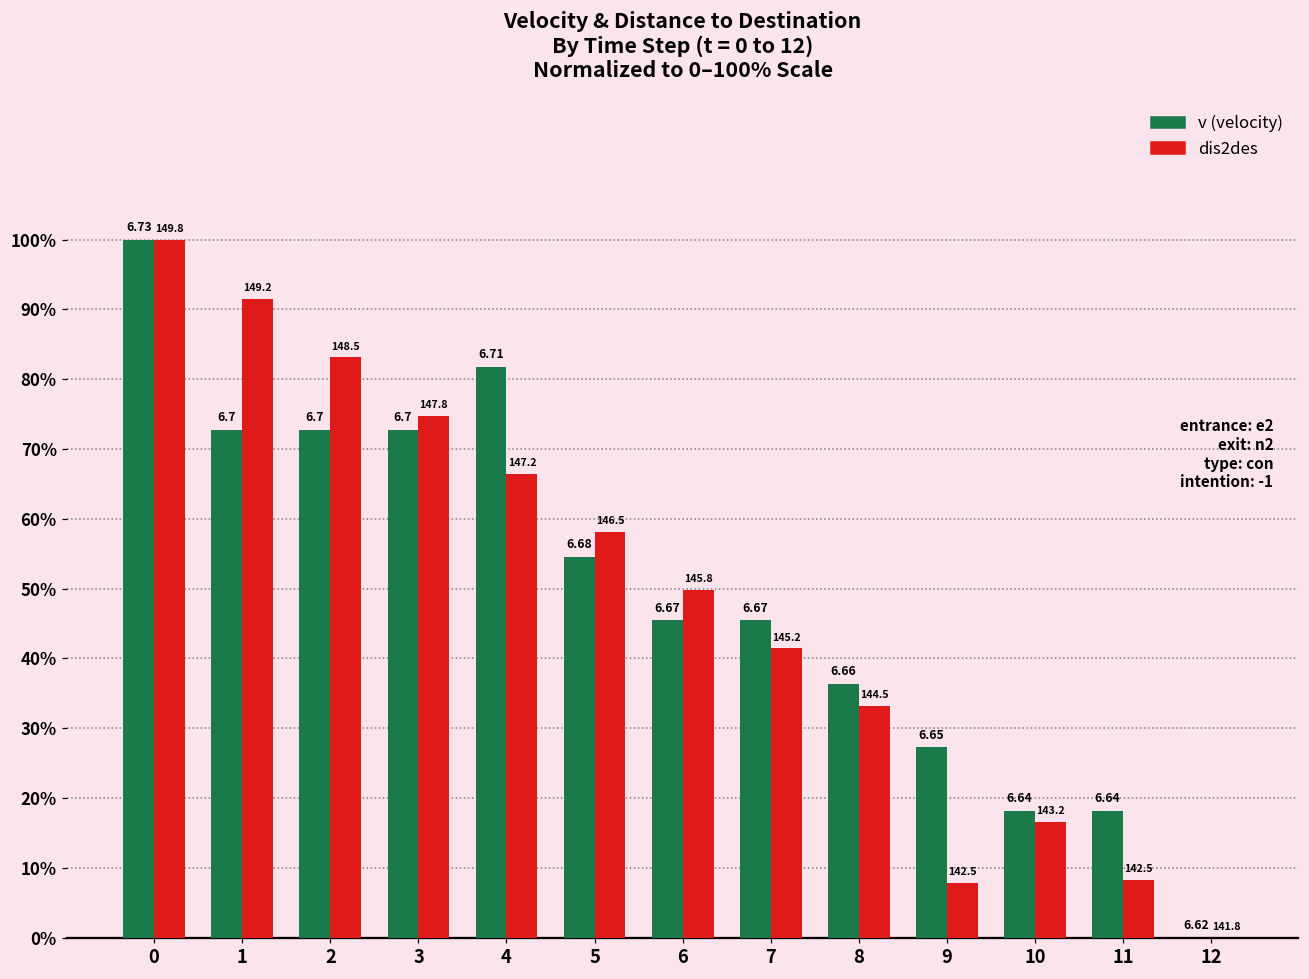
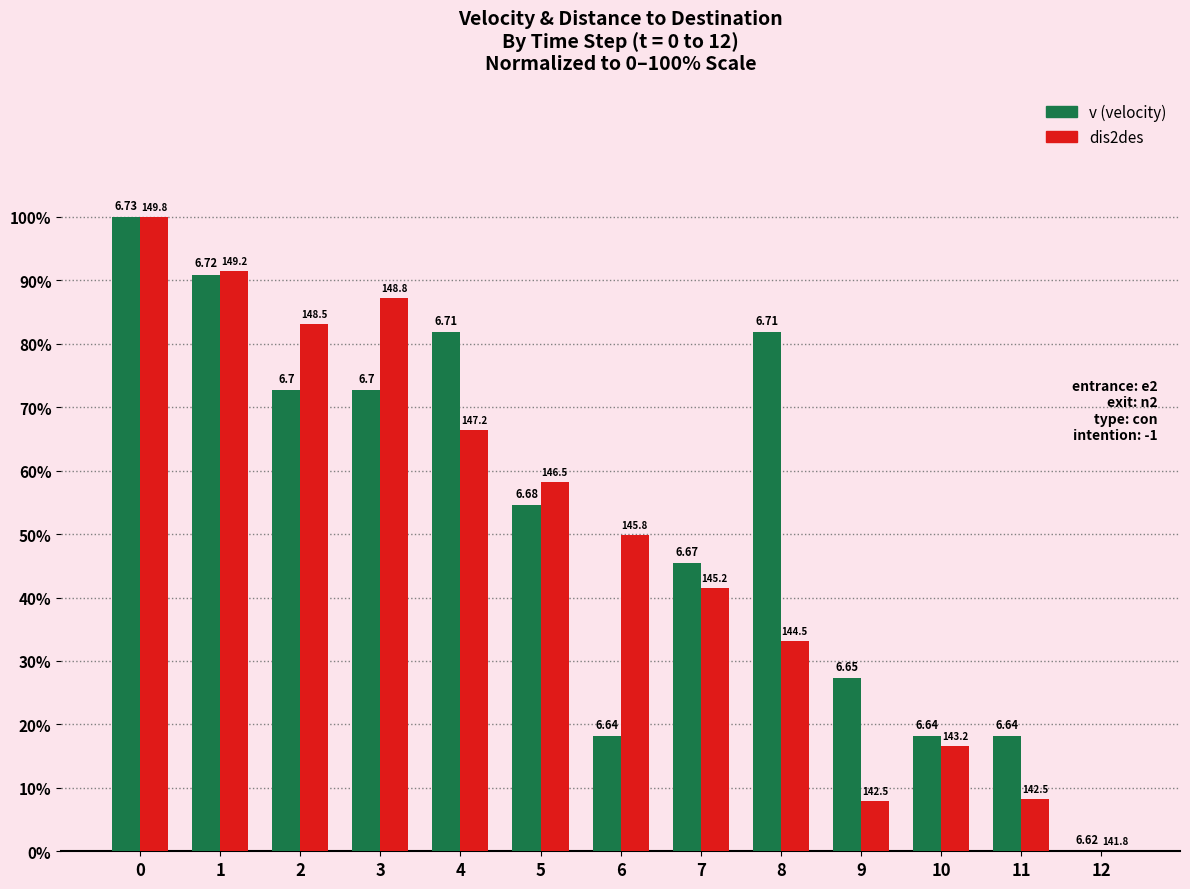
  {
    "v (velocity)": {
-     "1": 6.7,
-     "6": 6.67,
-     "8": 6.66
+     "1": 6.72,
+     "6": 6.64,
+     "8": 6.71
    },
    "dis2des": {
-     "3": 147.8
+     "3": 148.8
    }
  }
